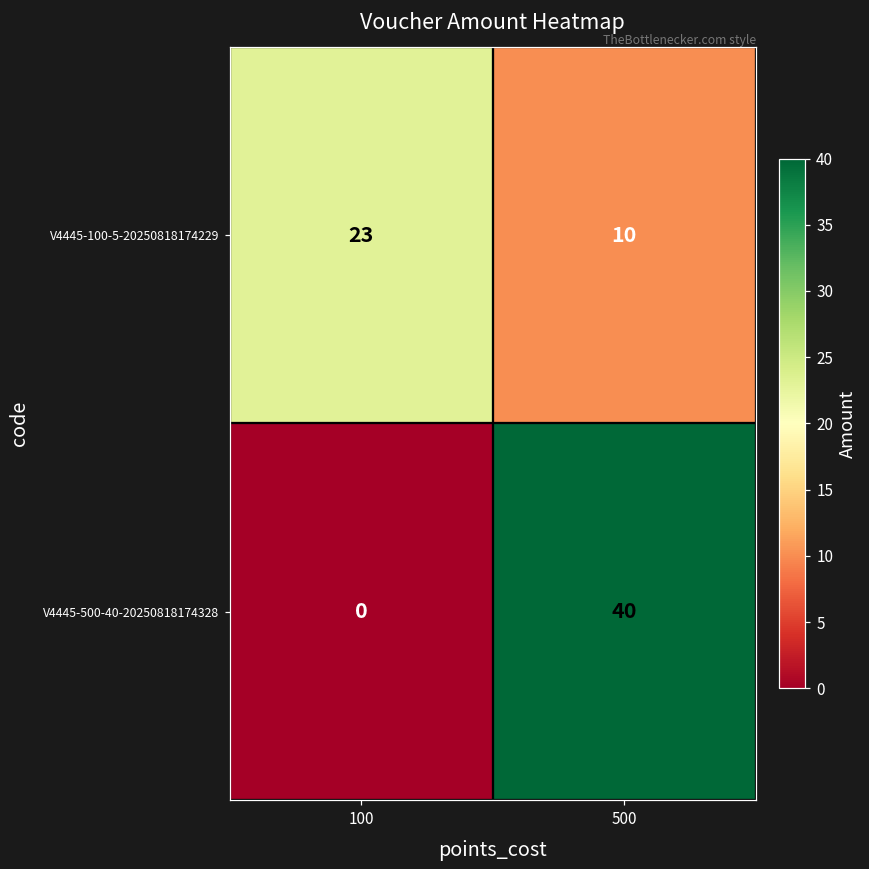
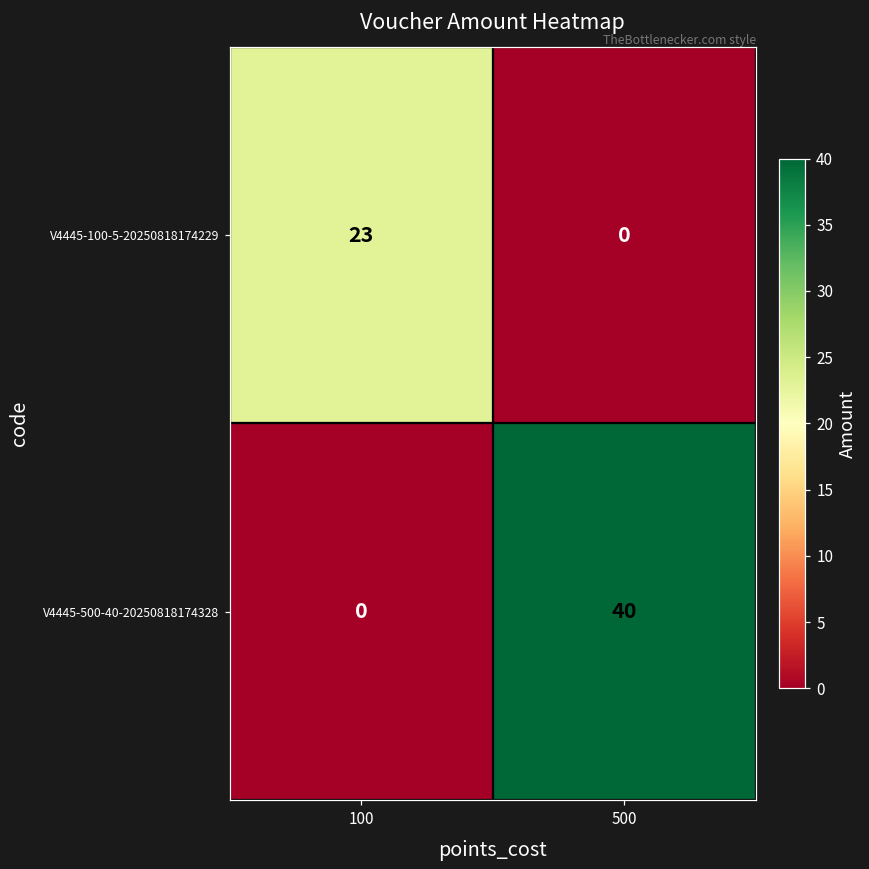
  {
    "V4445-100-5-20250818174229": {
      "100": 23,
-     "500": 10
+     "500": 0
    },
    "V4445-500-40-20250818174328": {
      "100": 0,
      "500": 40
    }
  }
